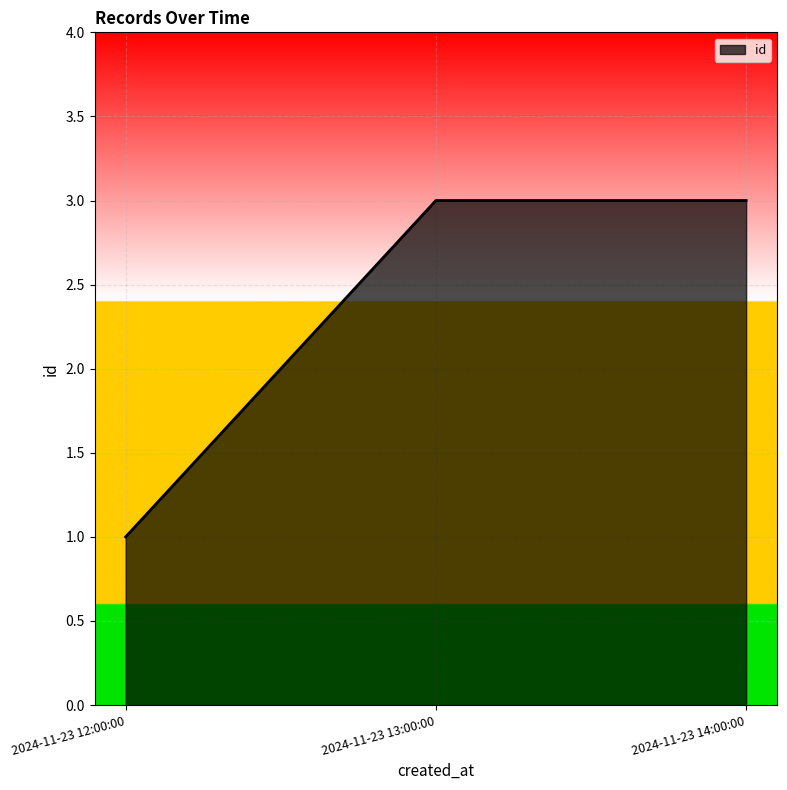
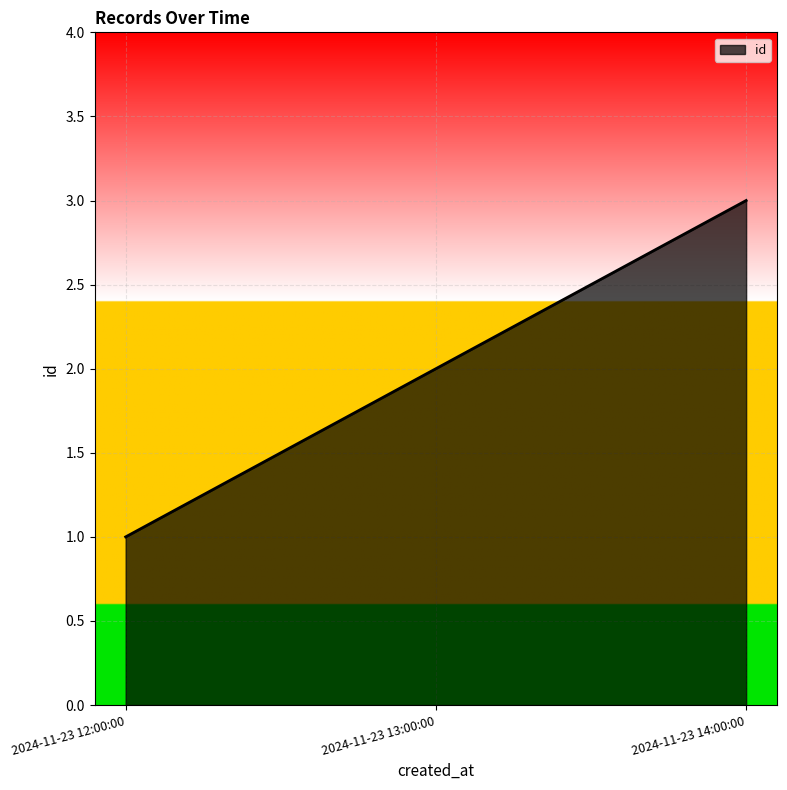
  {
    "2024-11-23 12:00:00": 1,
-   "2024-11-23 13:00:00": 3,
+   "2024-11-23 13:00:00": 2,
    "2024-11-23 14:00:00": 3
  }
